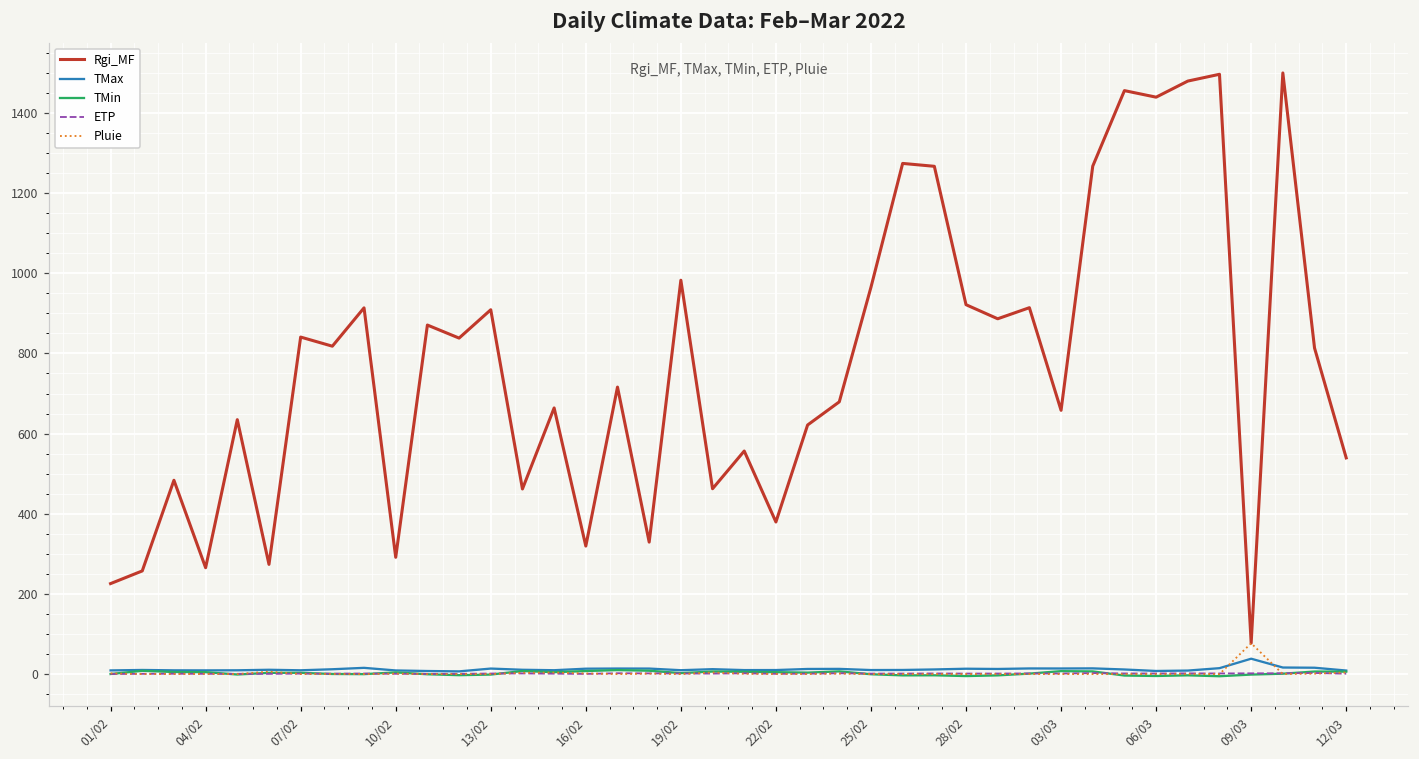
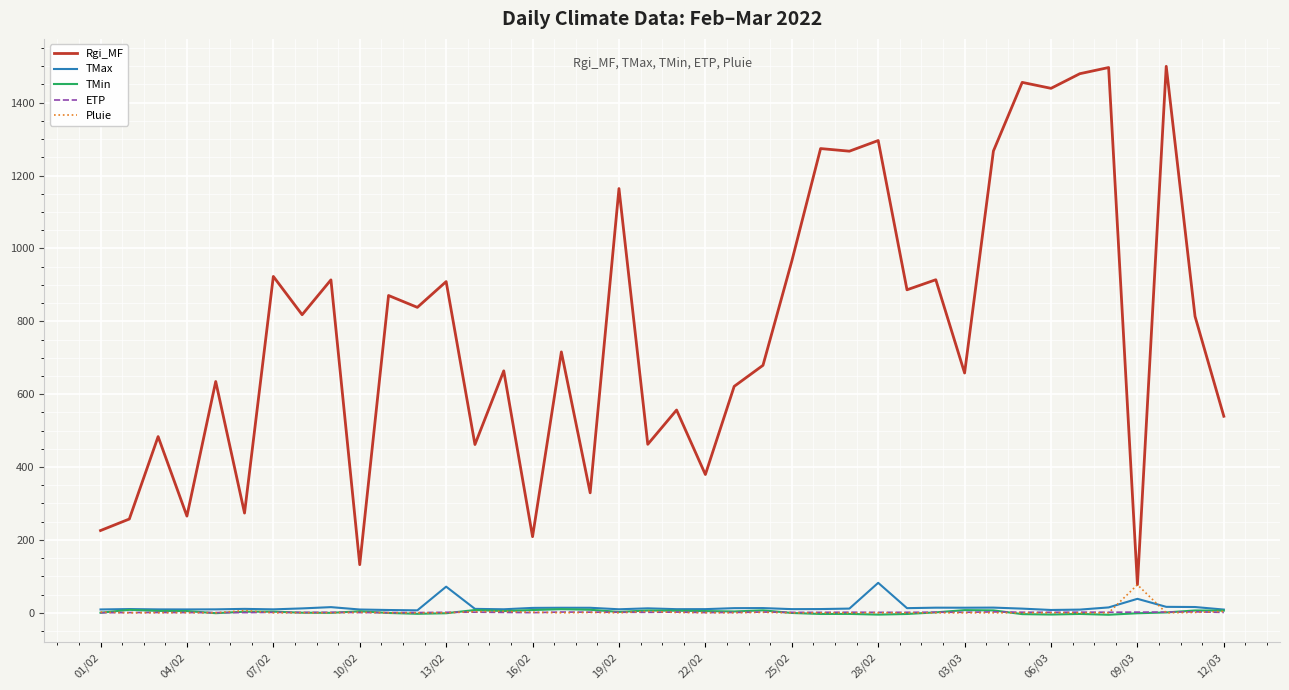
  {
    "Rgi_MF": {
      "01/02": 230,
      "04/02": 270,
-     "07/02": 840,
-     "10/02": 290,
+     "07/02": 920,
+     "10/02": 130,
      "13/02": 910,
-     "16/02": 320,
-     "19/02": 980,
+     "16/02": 210,
+     "19/02": 1160,
      "22/02": 380,
      "25/02": 970,
-     "28/02": 920,
+     "28/02": 1300,
      "03/03": 660,
      "06/03": 1440,
      "12/03": 540
    },
    "TMax": {
      "01/02": 10,
-     "13/02": 10,
+     "13/02": 70,
      "19/02": 10,
      "25/02": 10,
-     "28/02": 10,
+     "28/02": 80,
      "09/03": 40
    }
  }
